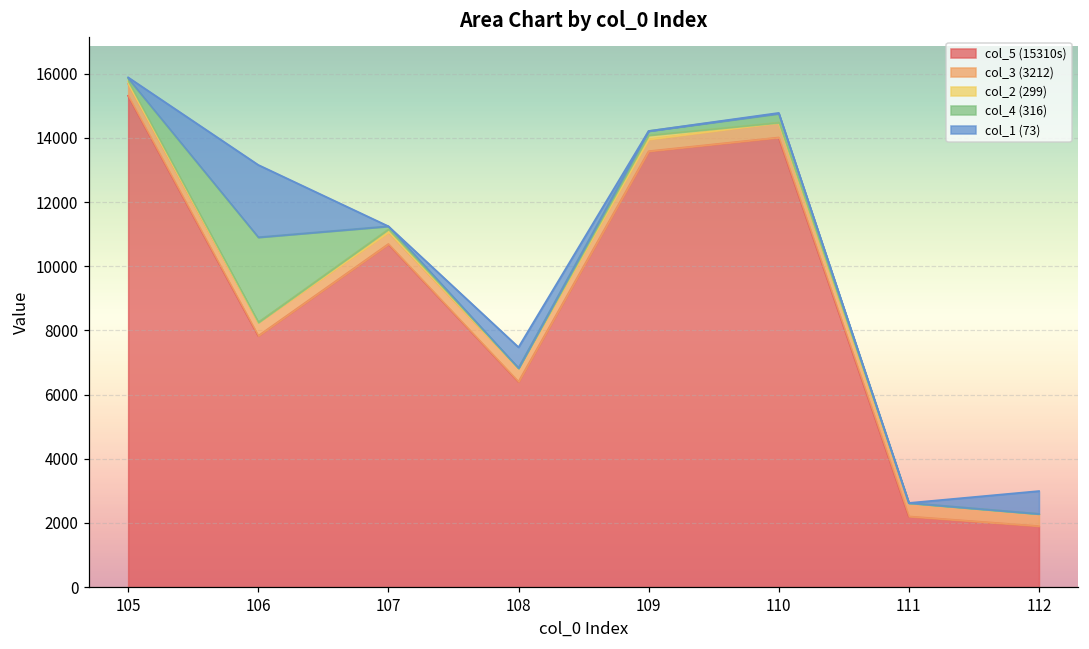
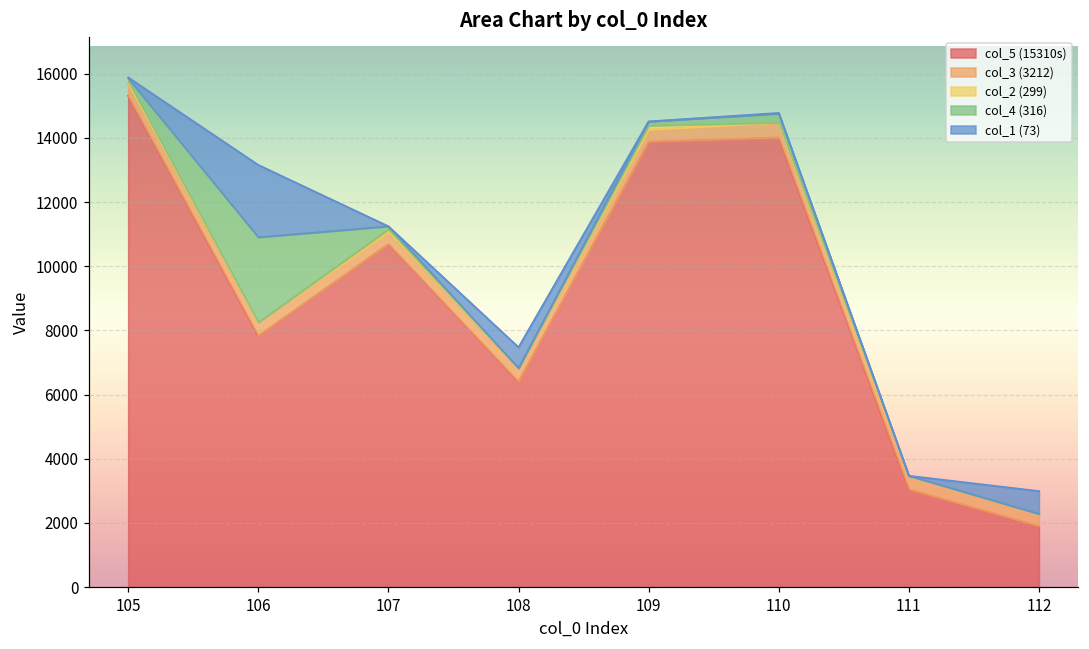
  {
    "col_5 (15310s)": {
      "105": 15300,
      "106": 7800,
      "107": 10700,
      "108": 6400,
-     "109": 13600,
+     "109": 13900,
      "110": 14000,
-     "111": 2200,
+     "111": 3000,
      "112": 1900
    },
    "col_4 (316)": {
      "106": 2700
    },
    "col_1 (73)": {
      "106": 2300,
      "108": 700,
      "112": 700
    }
  }
